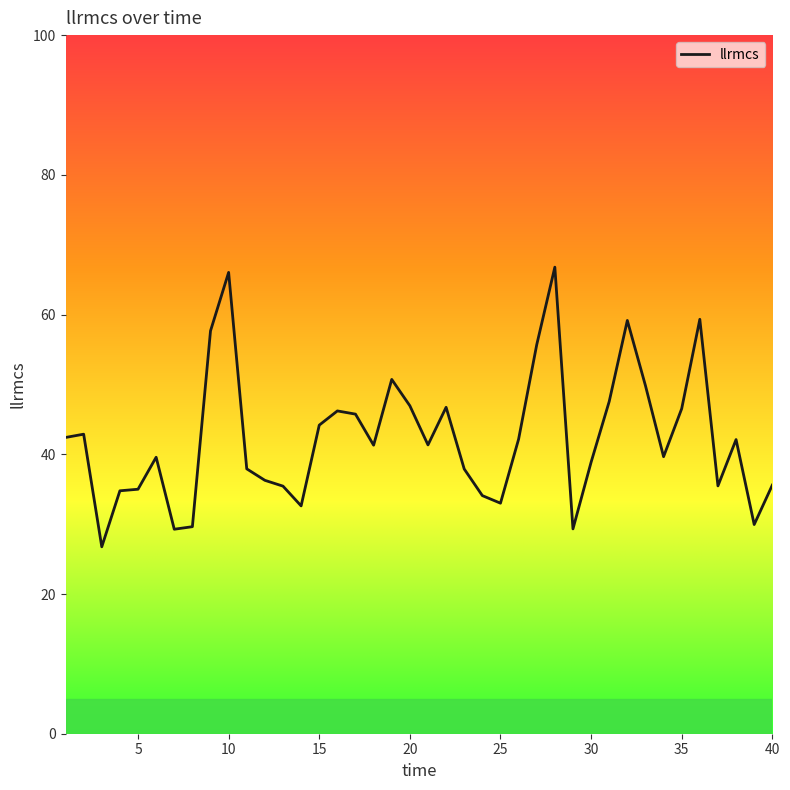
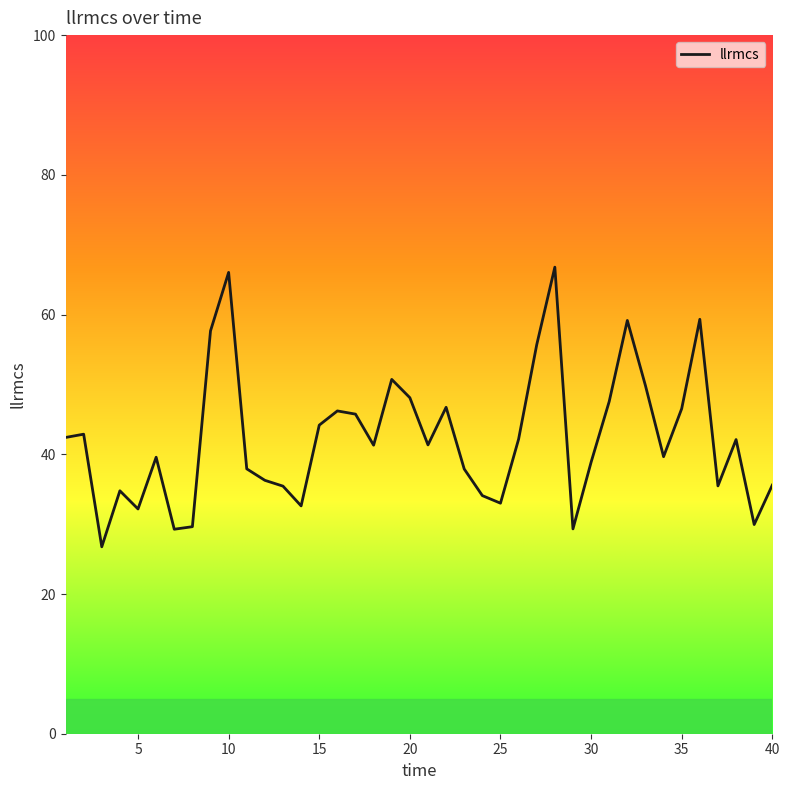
  {
-   "5": 35,
+   "5": 32,
    "10": 66,
    "15": 44,
-   "20": 47,
+   "20": 48,
    "25": 33,
    "30": 39,
    "35": 47,
    "40": 36
  }
